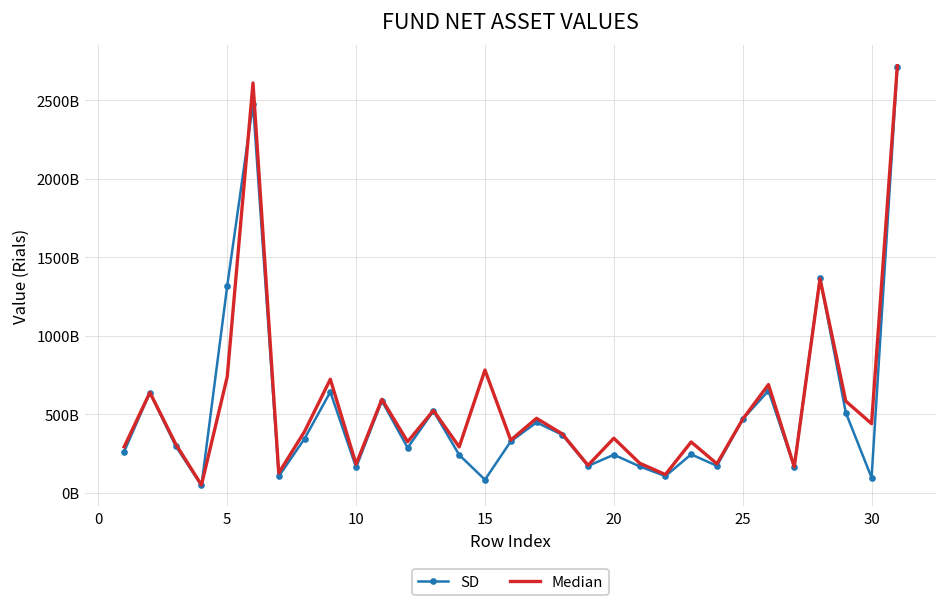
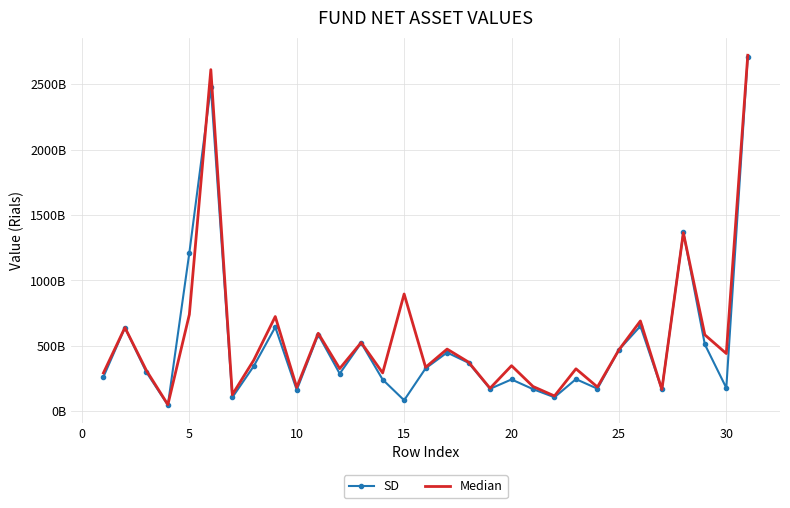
  {
    "SD": {
-     "5": 1320000000000,
+     "5": 1210000000000,
      "10": 160000000000,
      "15": 80000000000,
      "20": 240000000000,
-     "30": 100000000000
+     "30": 180000000000
    },
    "Median": {
      "5": 740000000000,
      "10": 180000000000,
-     "15": 780000000000,
+     "15": 900000000000,
      "20": 350000000000,
      "30": 440000000000
    }
  }
